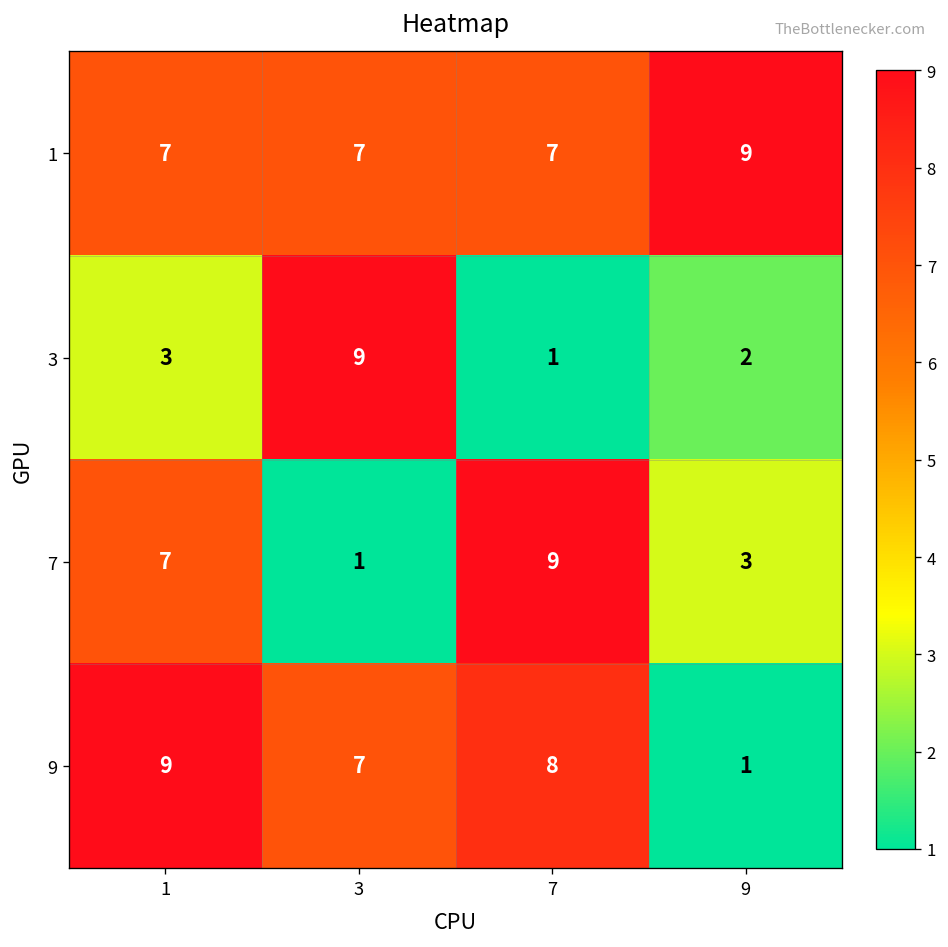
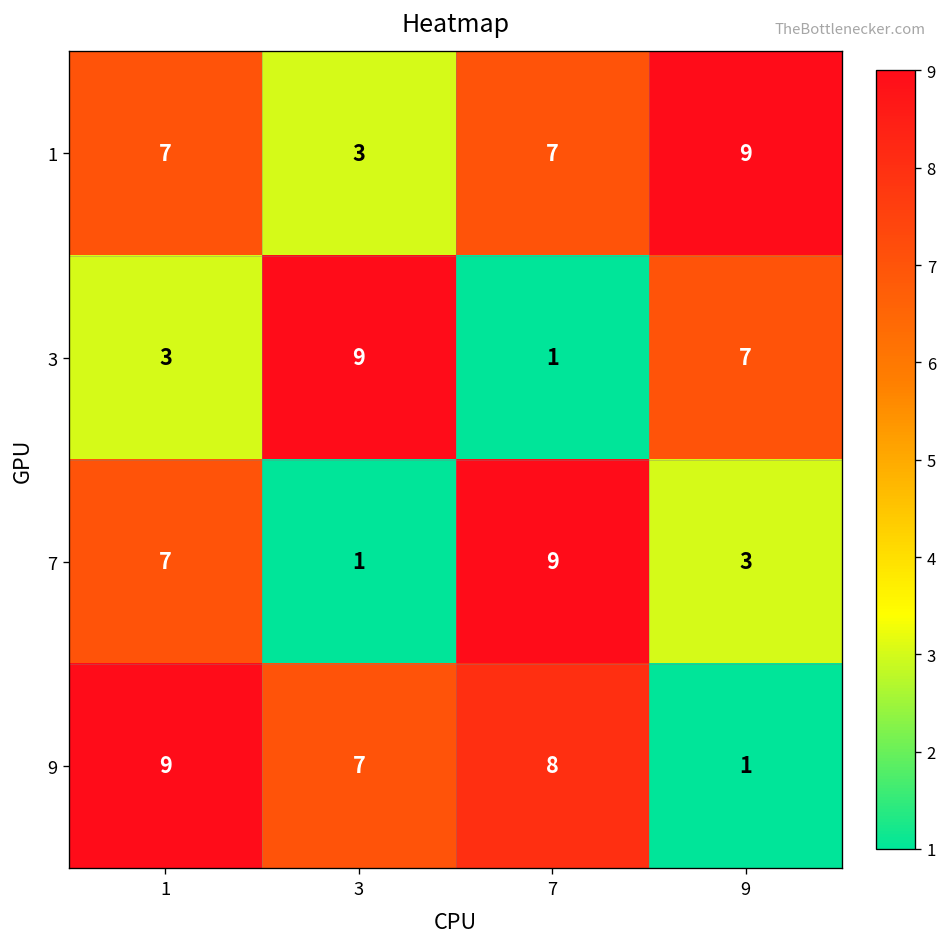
  {
    "1": {
      "1": 7,
-     "3": 7,
+     "3": 3,
      "7": 7,
      "9": 9
    },
    "3": {
      "1": 3,
      "3": 9,
      "7": 1,
-     "9": 2
+     "9": 7
    },
    "7": {
      "1": 7,
      "3": 1,
      "7": 9,
      "9": 3
    },
    "9": {
      "1": 9,
      "3": 7,
      "7": 8,
      "9": 1
    }
  }
